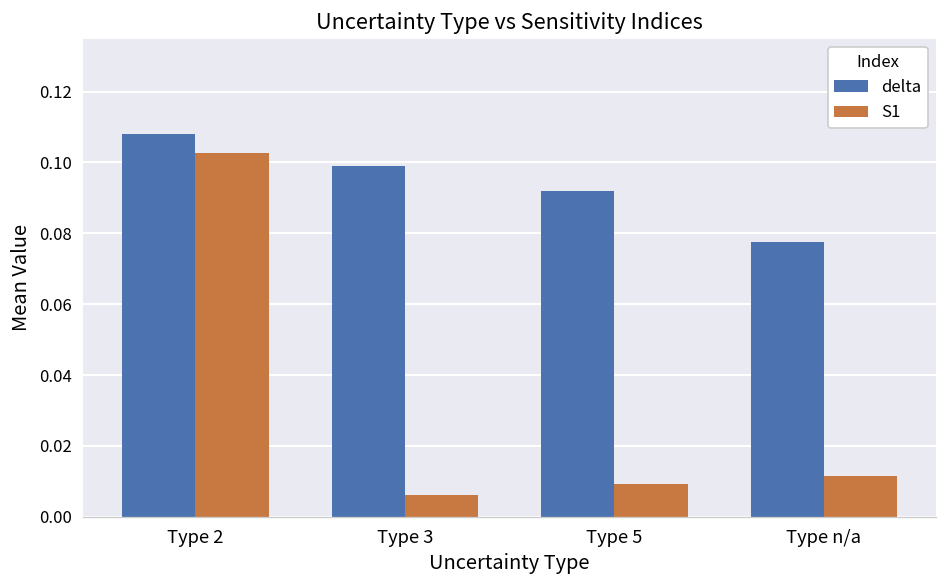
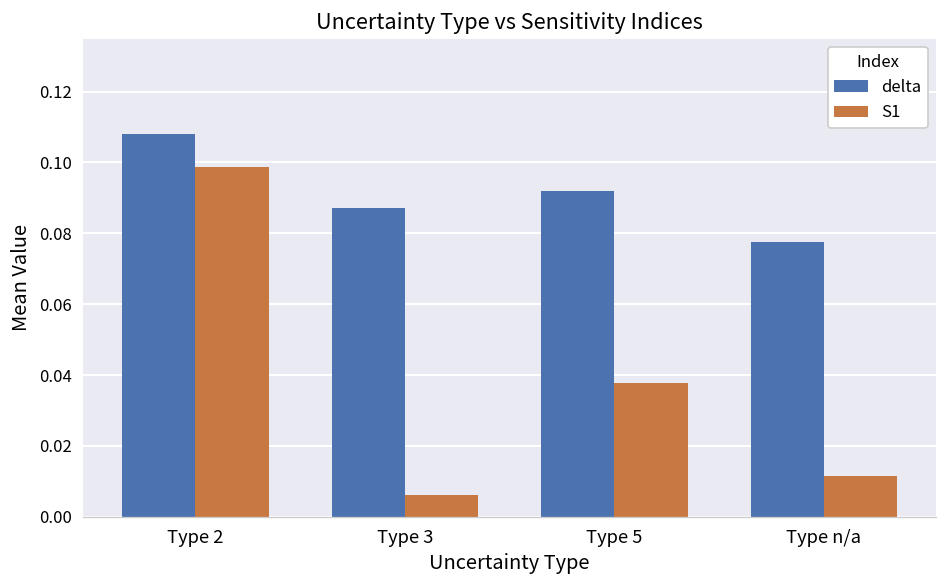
  {
    "delta": {
      "Type 2": 0.108,
-     "Type 3": 0.099,
+     "Type 3": 0.087,
      "Type 5": 0.092,
      "Type n/a": 0.078
    },
    "S1": {
-     "Type 2": 0.103,
+     "Type 2": 0.099,
      "Type 3": 0.006,
-     "Type 5": 0.009,
+     "Type 5": 0.038,
      "Type n/a": 0.012
    }
  }
